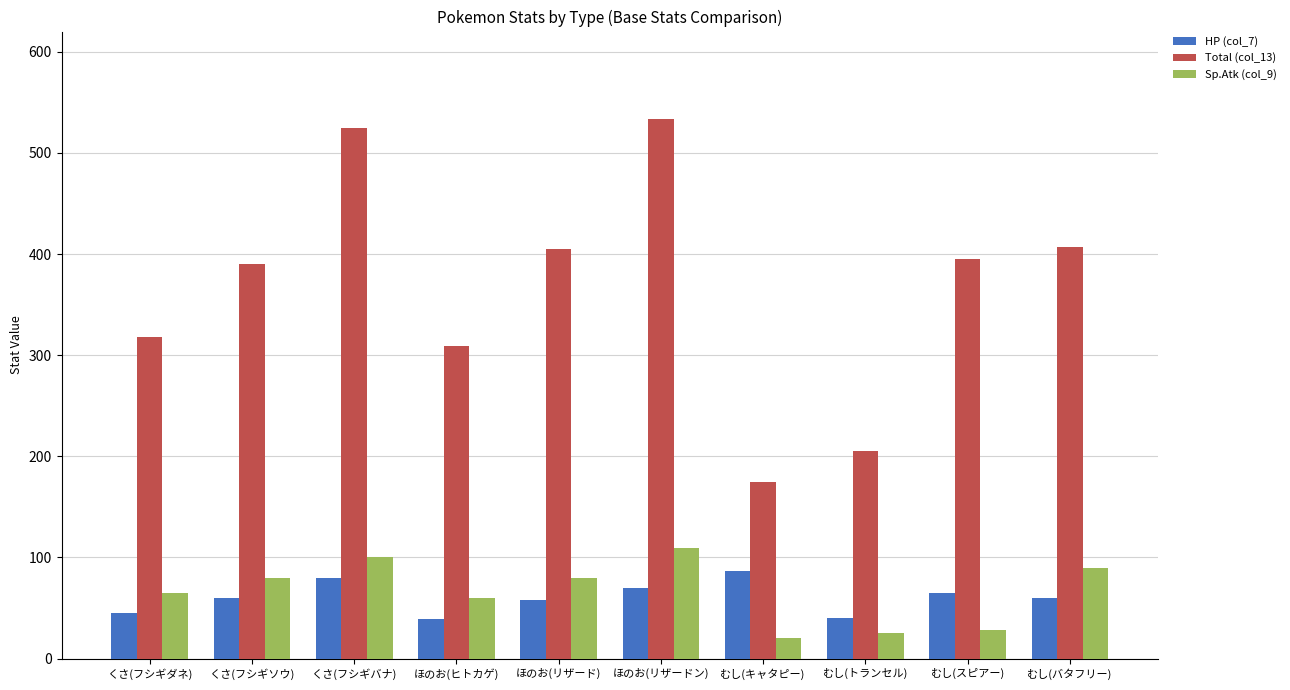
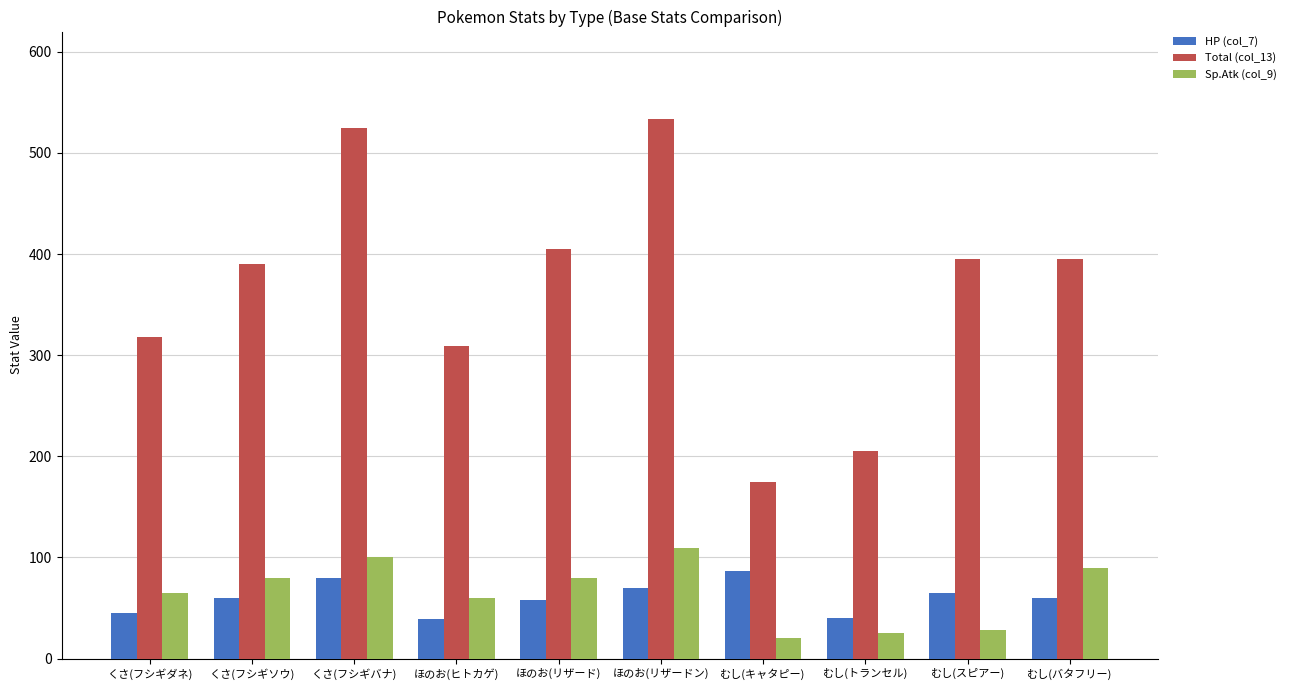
  {
    "HP (col_7)": {
      "くさ(フシギダネ)": 45,
      "くさ(フシギソウ)": 60,
      "くさ(フシギバナ)": 80,
      "ほのお(ヒトカゲ)": 39,
      "ほのお(リザード)": 58,
      "ほのお(リザードン)": 70,
      "むし(キャタピー)": 87,
      "むし(トランセル)": 40,
      "むし(スピアー)": 65,
      "むし(バタフリー)": 60
    },
    "Total (col_13)": {
      "くさ(フシギダネ)": 318,
      "くさ(フシギソウ)": 390,
      "くさ(フシギバナ)": 525,
      "ほのお(ヒトカゲ)": 309,
      "ほのお(リザード)": 405,
      "ほのお(リザードン)": 534,
      "むし(キャタピー)": 175,
      "むし(トランセル)": 205,
      "むし(スピアー)": 395,
-     "むし(バタフリー)": 407
+     "むし(バタフリー)": 395
    },
    "Sp.Atk (col_9)": {
      "くさ(フシギダネ)": 65,
      "くさ(フシギソウ)": 80,
      "くさ(フシギバナ)": 100,
      "ほのお(ヒトカゲ)": 60,
      "ほのお(リザード)": 80,
      "ほのお(リザードン)": 109,
      "むし(キャタピー)": 20,
      "むし(トランセル)": 25,
      "むし(スピアー)": 28,
      "むし(バタフリー)": 90
    }
  }
